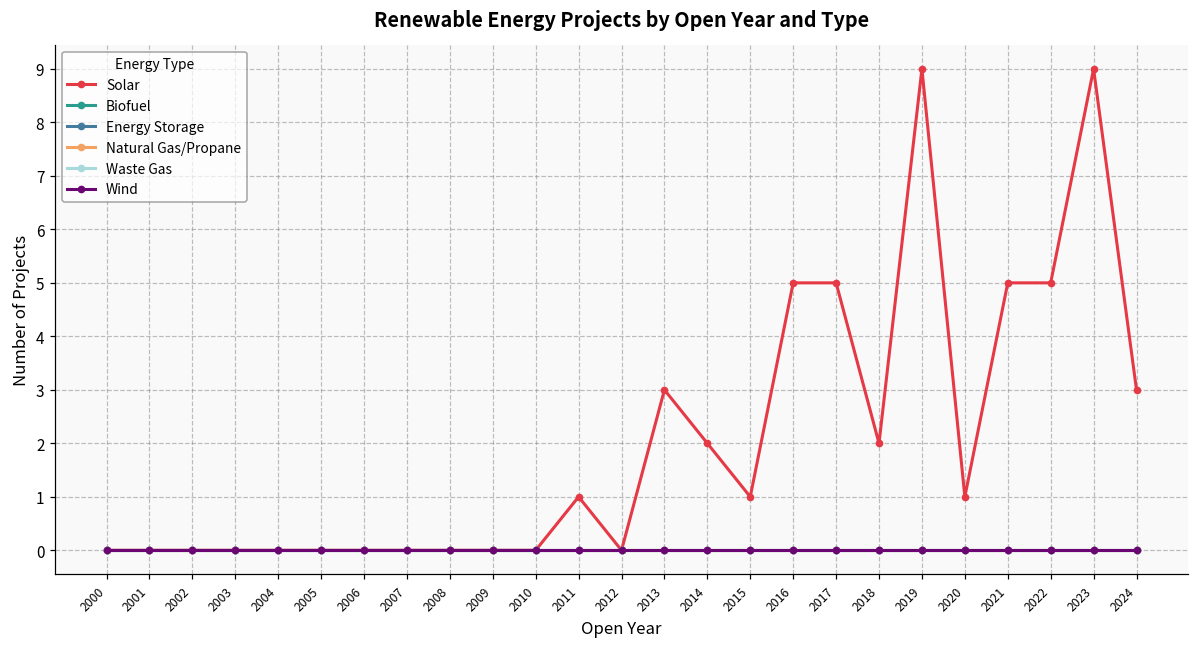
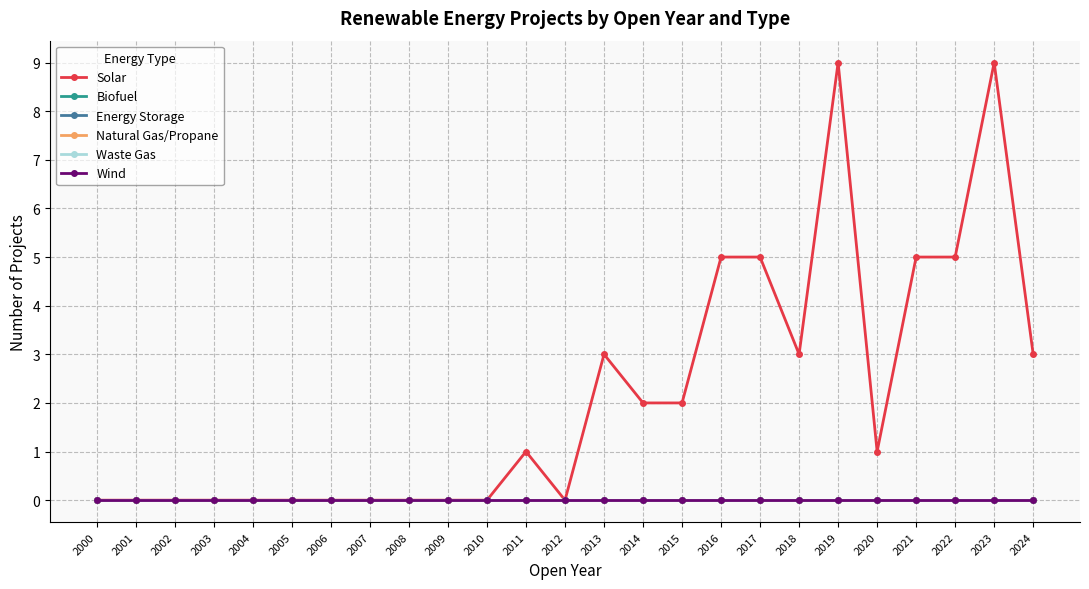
  {
    "Solar": {
      "2011": 1,
      "2013": 3,
      "2014": 2,
-     "2015": 1,
+     "2015": 2,
      "2016": 5,
      "2017": 5,
-     "2018": 2,
+     "2018": 3,
      "2019": 9,
      "2020": 1,
      "2021": 5,
      "2022": 5,
      "2023": 9,
      "2024": 3
    },
    "Wind": {
      "2011": 0,
      "2013": 0,
      "2014": 0,
      "2015": 0,
      "2016": 0,
      "2017": 0,
      "2018": 0,
      "2019": 0,
      "2020": 0,
      "2021": 0,
      "2022": 0,
      "2023": 0,
      "2024": 0
    }
  }
